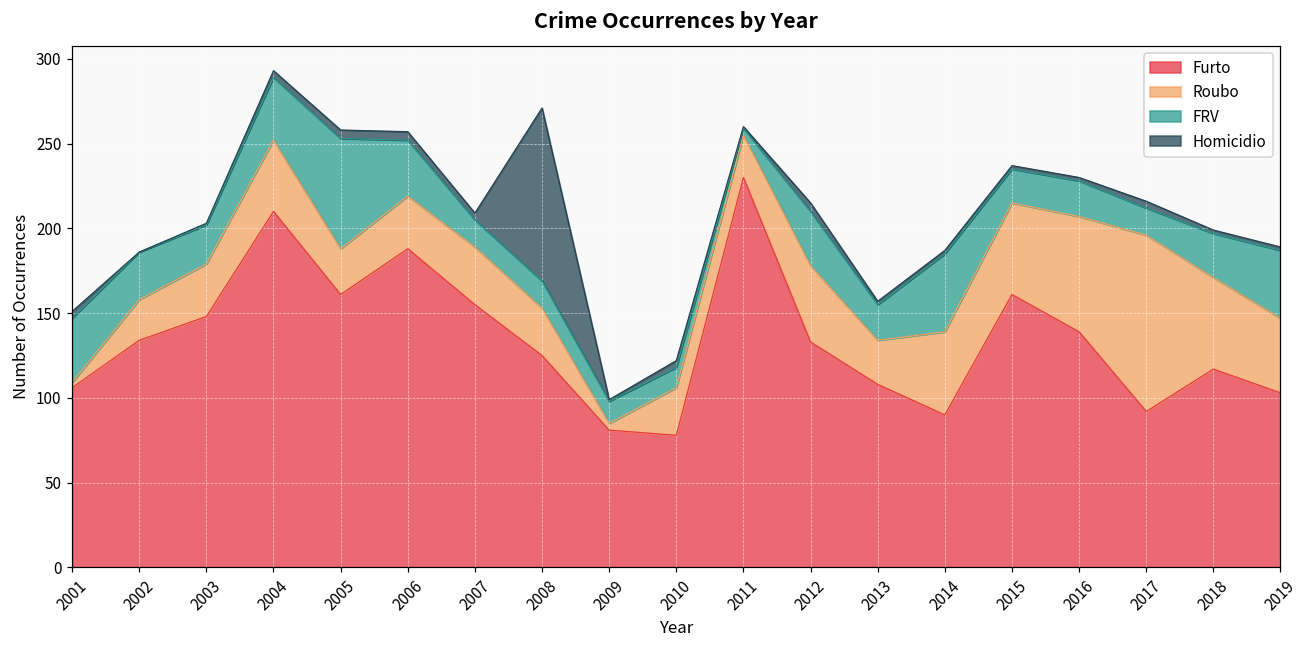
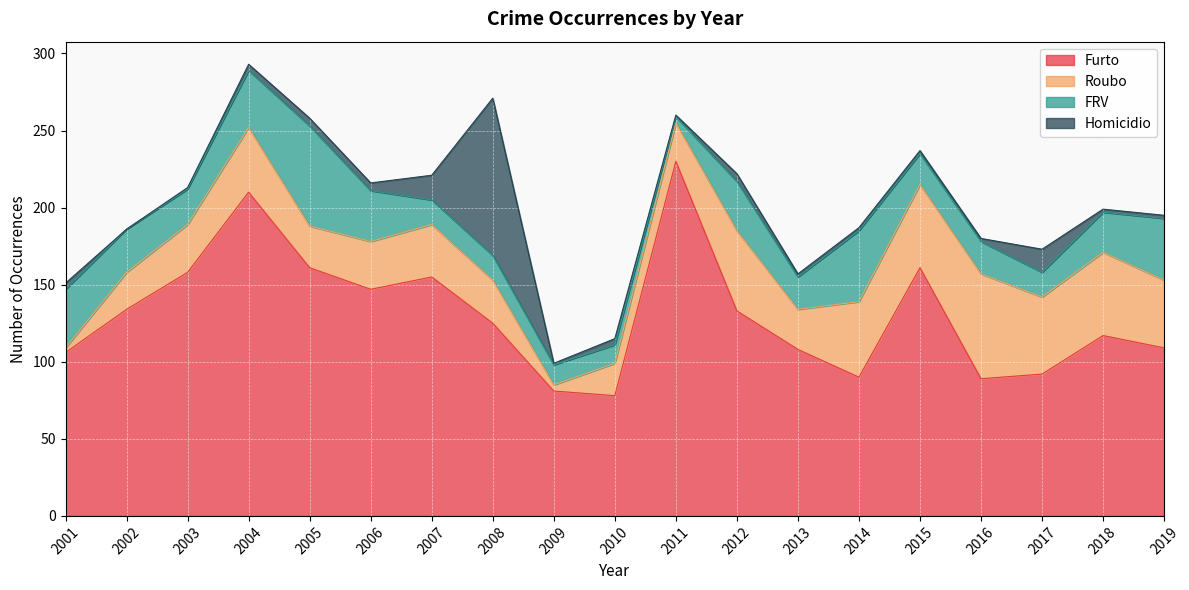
  {
    "Furto": {
      "2001": 106,
      "2002": 134,
-     "2003": 148,
+     "2003": 158,
      "2004": 210,
      "2005": 161,
-     "2006": 188,
+     "2006": 147,
      "2007": 155,
      "2008": 125,
      "2009": 81,
      "2010": 78,
      "2011": 230,
      "2012": 133,
      "2013": 108,
      "2014": 90,
      "2015": 161,
-     "2016": 139,
+     "2016": 89,
      "2017": 92,
      "2018": 117,
-     "2019": 103
+     "2019": 109
    },
    "Roubo": {
      "2001": 3,
      "2002": 24,
      "2003": 31,
      "2004": 42,
      "2005": 27,
      "2006": 31,
      "2007": 34,
      "2008": 28,
      "2009": 4,
-     "2010": 28,
+     "2010": 21,
      "2011": 25,
-     "2012": 45,
+     "2012": 52,
      "2013": 26,
      "2014": 49,
      "2015": 54,
      "2016": 68,
-     "2017": 104,
+     "2017": 50,
      "2018": 54,
      "2019": 44
    },
    "FRV": {
      "2001": 38,
      "2004": 37,
      "2005": 65,
      "2006": 33,
      "2007": 16,
      "2008": 16,
      "2010": 12,
      "2012": 32,
      "2013": 21,
      "2014": 46,
      "2015": 20,
      "2016": 21,
      "2017": 16,
      "2018": 26,
      "2019": 40
    },
    "Homicidio": {
      "2001": 4,
      "2004": 4,
      "2005": 5,
      "2006": 5,
-     "2007": 4,
+     "2007": 16,
      "2008": 102,
      "2010": 4,
      "2012": 5,
      "2013": 2,
      "2014": 2,
      "2015": 2,
      "2016": 2,
-     "2017": 4,
+     "2017": 15,
      "2018": 2,
      "2019": 2
    }
  }
